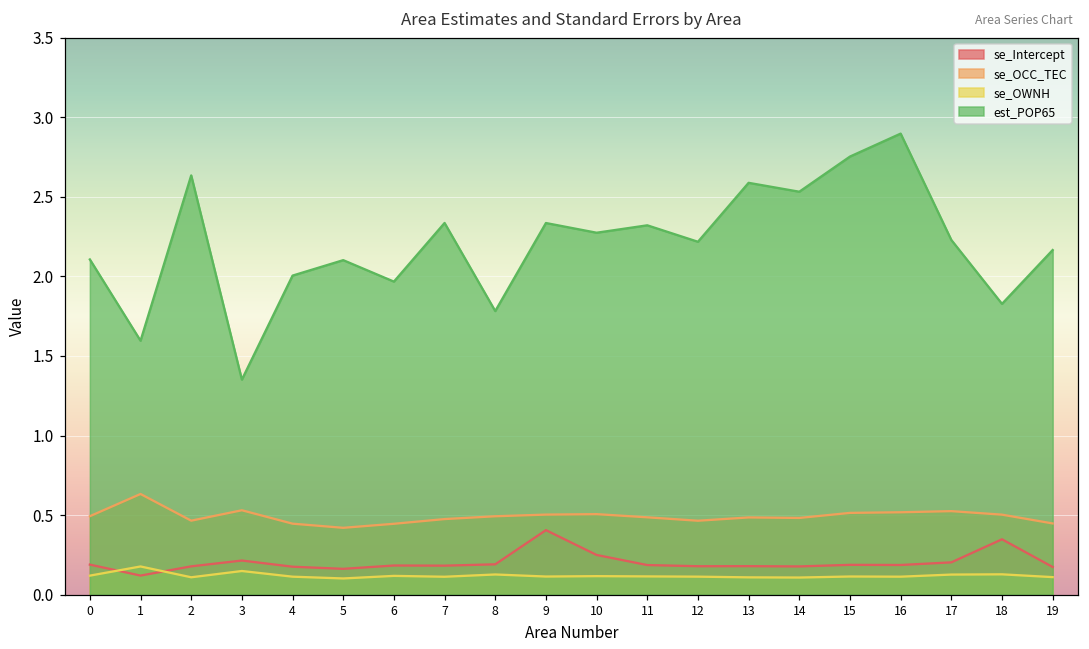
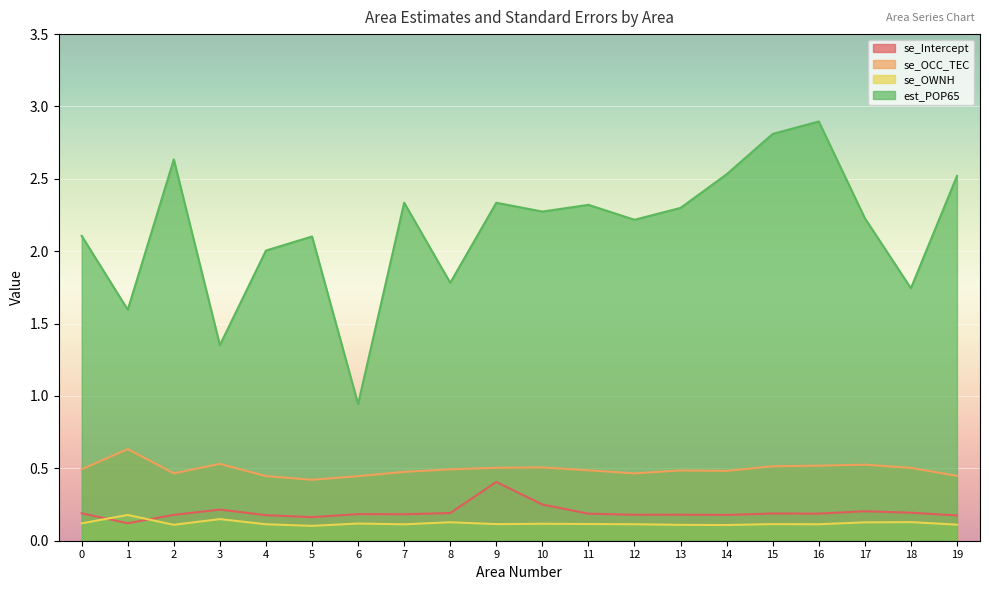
  {
    "se_Intercept": {
      "0": 0.19,
      "1": 0.12,
      "2": 0.18,
      "3": 0.22,
      "4": 0.18,
      "5": 0.16,
      "6": 0.18,
      "7": 0.18,
      "8": 0.19,
      "9": 0.41,
      "10": 0.25,
      "11": 0.19,
      "12": 0.18,
      "13": 0.18,
      "14": 0.18,
      "15": 0.19,
      "16": 0.19,
      "17": 0.20,
-     "18": 0.35,
+     "18": 0.19,
      "19": 0.17
    },
    "est_POP65": {
      "0": 2.11,
      "1": 1.60,
      "2": 2.63,
      "3": 1.35,
      "4": 2.00,
      "5": 2.10,
-     "6": 1.97,
+     "6": 0.94,
      "7": 2.34,
      "8": 1.78,
      "9": 2.34,
      "10": 2.27,
      "11": 2.32,
      "12": 2.22,
-     "13": 2.59,
+     "13": 2.30,
      "14": 2.53,
-     "15": 2.75,
+     "15": 2.81,
      "16": 2.90,
      "17": 2.23,
-     "18": 1.83,
-     "19": 2.17
+     "18": 1.74,
+     "19": 2.52
    }
  }
